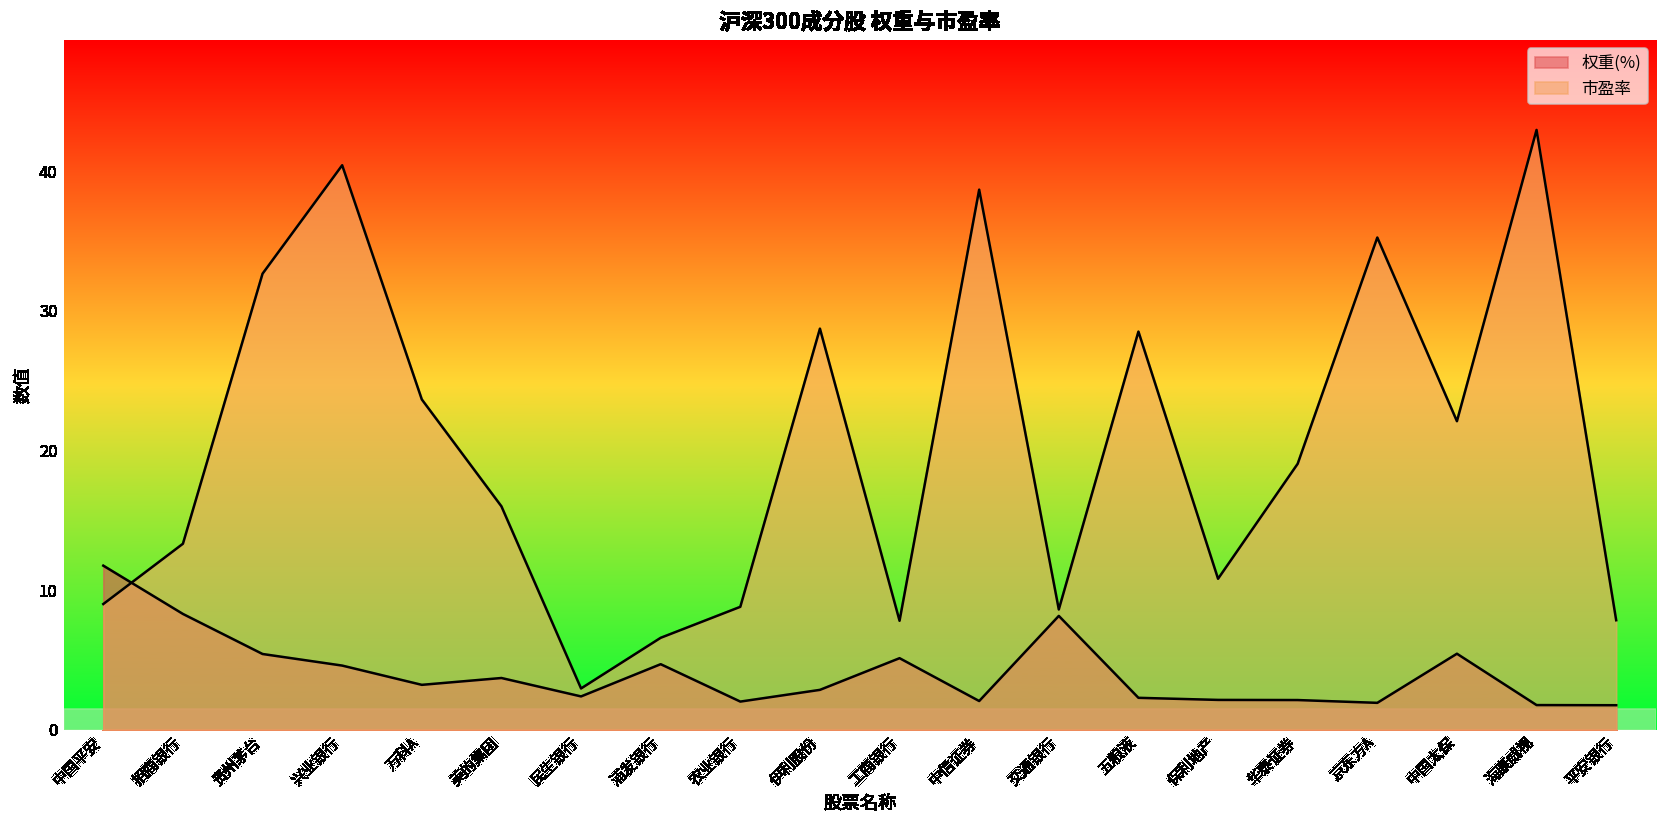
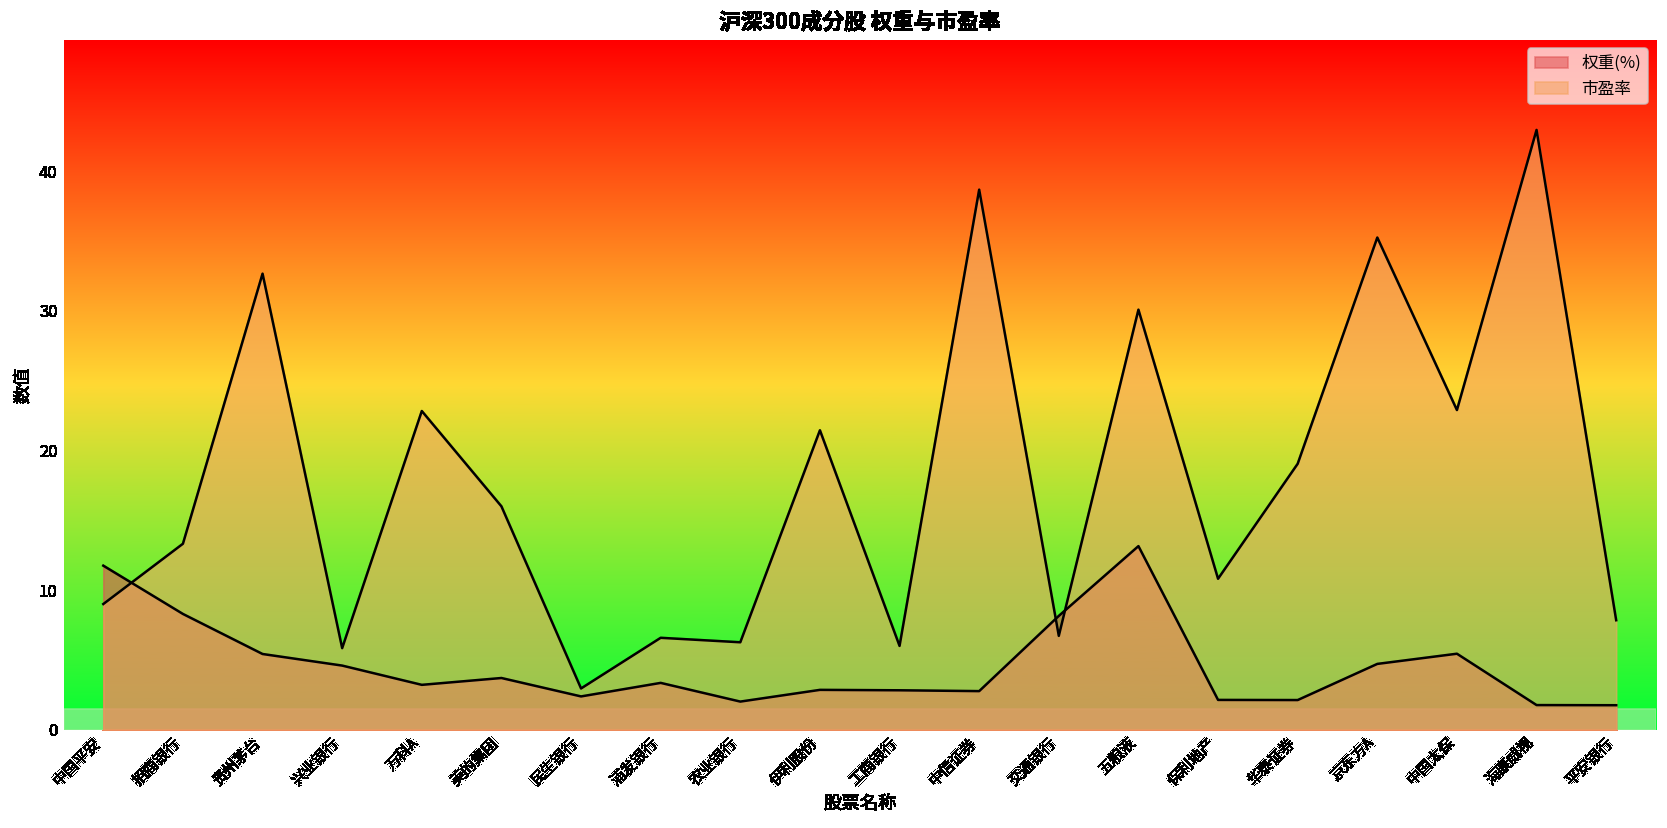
  {
    "权重(%)": {
      "中国平安": 11.8,
      "招商银行": 8.3,
      "贵州茅台": 5.4,
      "兴业银行": 4.6,
      "万科A": 3.2,
      "美的集团": 3.7,
      "民生银行": 2.4,
-     "浦发银行": 4.7,
+     "浦发银行": 3.4,
      "农业银行": 2.0,
      "伊利股份": 2.9,
-     "工商银行": 5.1,
-     "中信证券": 2.1,
+     "工商银行": 2.8,
+     "中信证券": 2.8,
      "交通银行": 8.2,
-     "五粮液": 2.3,
+     "五粮液": 13.2,
      "保利地产": 2.1,
      "华泰证券": 2.1,
-     "京东方A": 1.9,
+     "京东方A": 4.7,
      "中国太保": 5.4,
      "海康威视": 1.8,
      "平安银行": 1.8
    },
    "市盈率": {
      "中国平安": 9.0,
      "招商银行": 13.3,
      "贵州茅台": 32.7,
-     "兴业银行": 40.4,
-     "万科A": 23.7,
+     "兴业银行": 5.8,
+     "万科A": 22.8,
      "美的集团": 16.0,
      "民生银行": 3.0,
      "浦发银行": 6.6,
-     "农业银行": 8.8,
-     "伊利股份": 28.7,
-     "工商银行": 7.8,
+     "农业银行": 6.3,
+     "伊利股份": 21.5,
+     "工商银行": 6.0,
      "中信证券": 38.7,
-     "交通银行": 8.6,
-     "五粮液": 28.5,
+     "交通银行": 6.7,
+     "五粮液": 30.1,
      "保利地产": 10.8,
      "华泰证券": 19.1,
      "京东方A": 35.3,
-     "中国太保": 22.1,
+     "中国太保": 22.9,
      "海康威视": 43.0,
      "平安银行": 7.8
    }
  }
